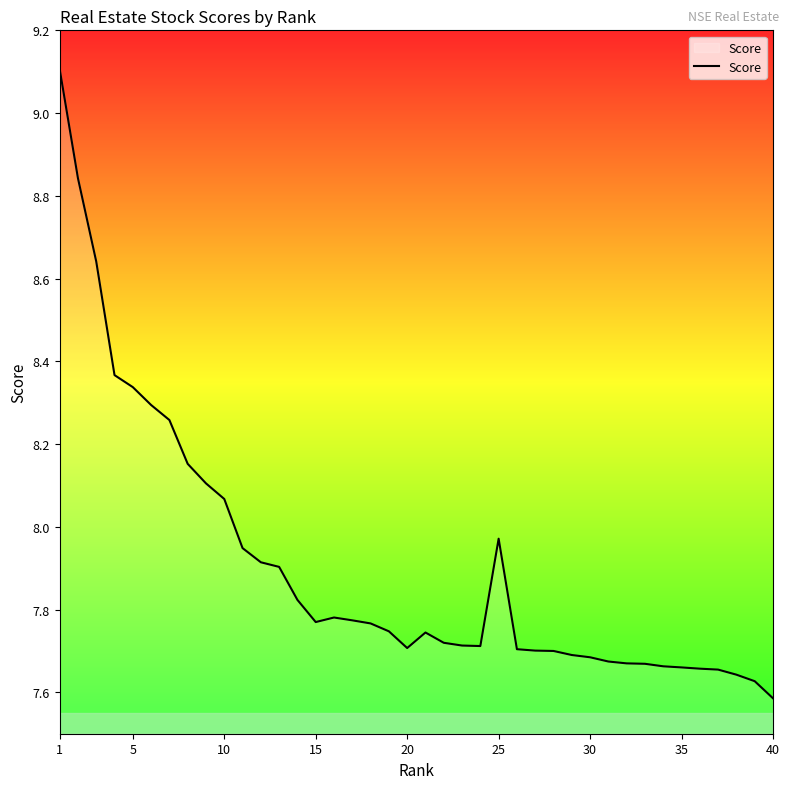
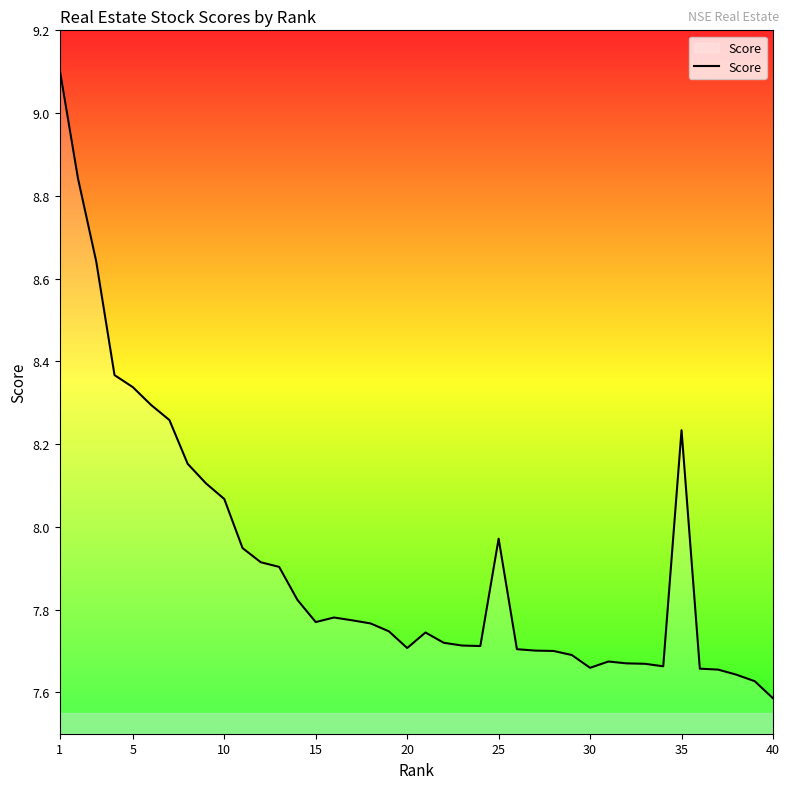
  {
    "1": 9.11,
    "5": 8.34,
    "10": 8.07,
    "15": 7.77,
    "20": 7.71,
    "25": 7.97,
-   "30": 7.68,
-   "35": 7.66,
+   "30": 7.66,
+   "35": 8.23,
    "40": 7.59
  }
